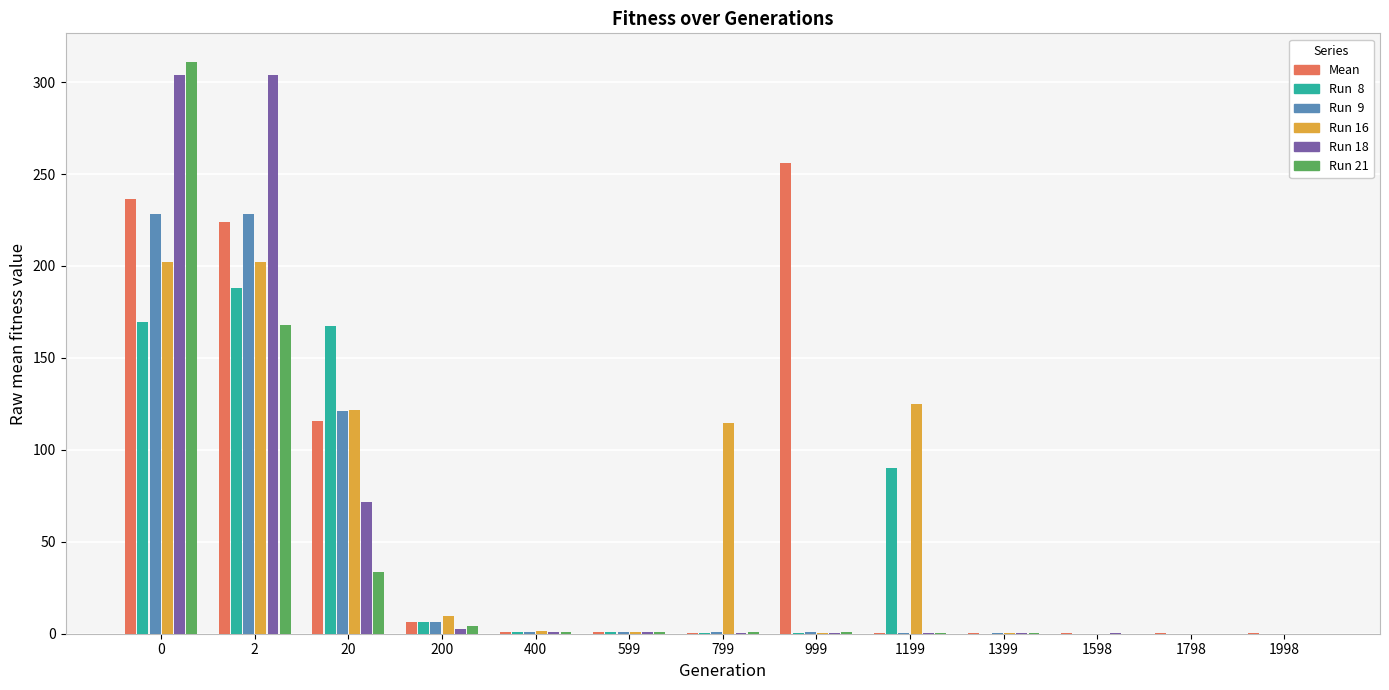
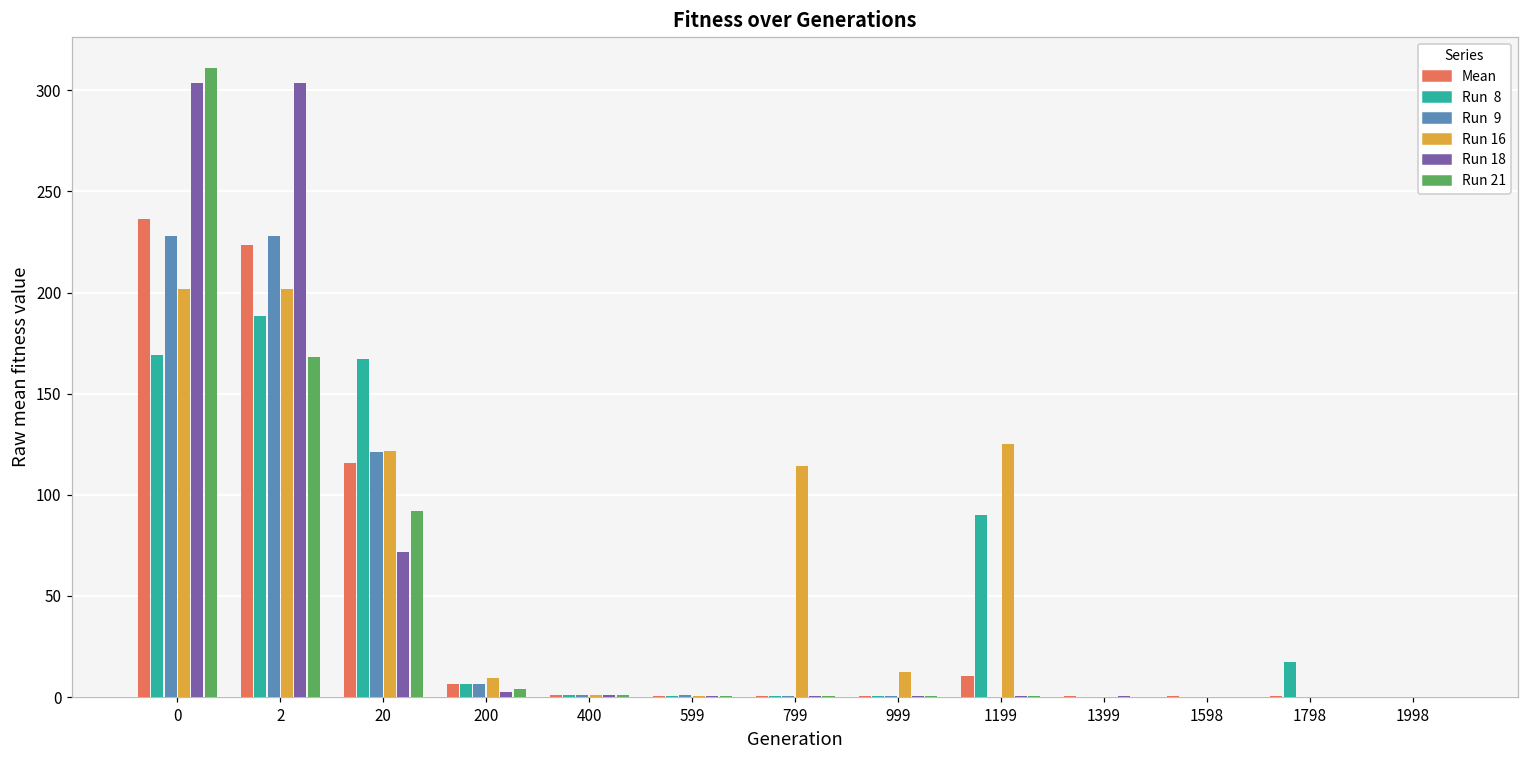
  {
    "Mean": {
      "0": 236,
      "2": 224,
      "20": 116,
      "200": 6,
-     "999": 256,
-     "1199": 1
+     "999": 1,
+     "1199": 10
    },
    "Run 8": {
      "0": 169,
      "2": 188,
      "20": 167,
      "200": 6,
      "1199": 90,
-     "1798": 0
+     "1798": 17
    },
    "Run 16": {
      "0": 202,
      "2": 202,
      "20": 122,
      "200": 10,
      "799": 114,
-     "999": 1,
+     "999": 12,
      "1199": 125
    },
    "Run 21": {
      "0": 311,
      "2": 168,
-     "20": 33,
+     "20": 92,
      "200": 4
    }
  }
